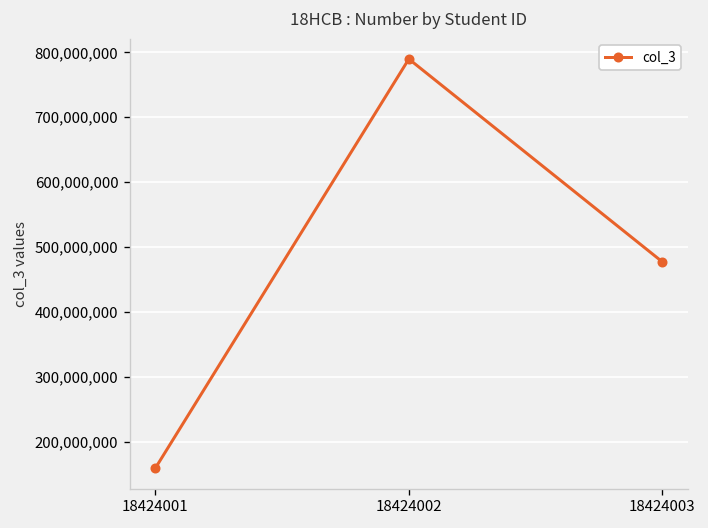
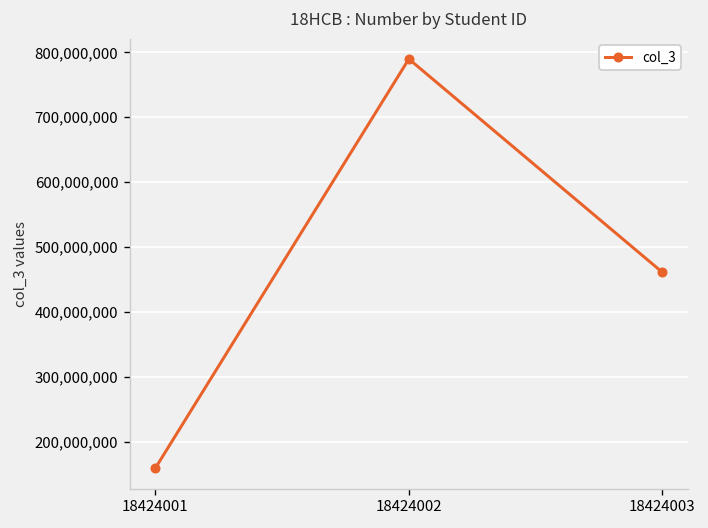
  {
    "18424001": "160,000,000",
    "18424002": "790,000,000",
-   "18424003": "480,000,000"
+   "18424003": "460,000,000"
  }
